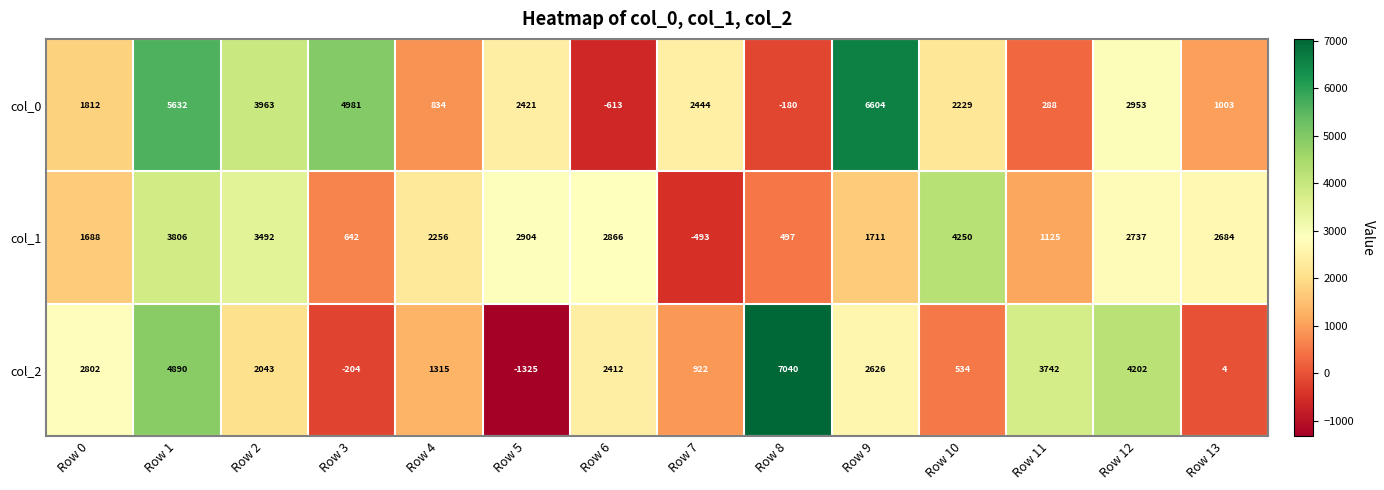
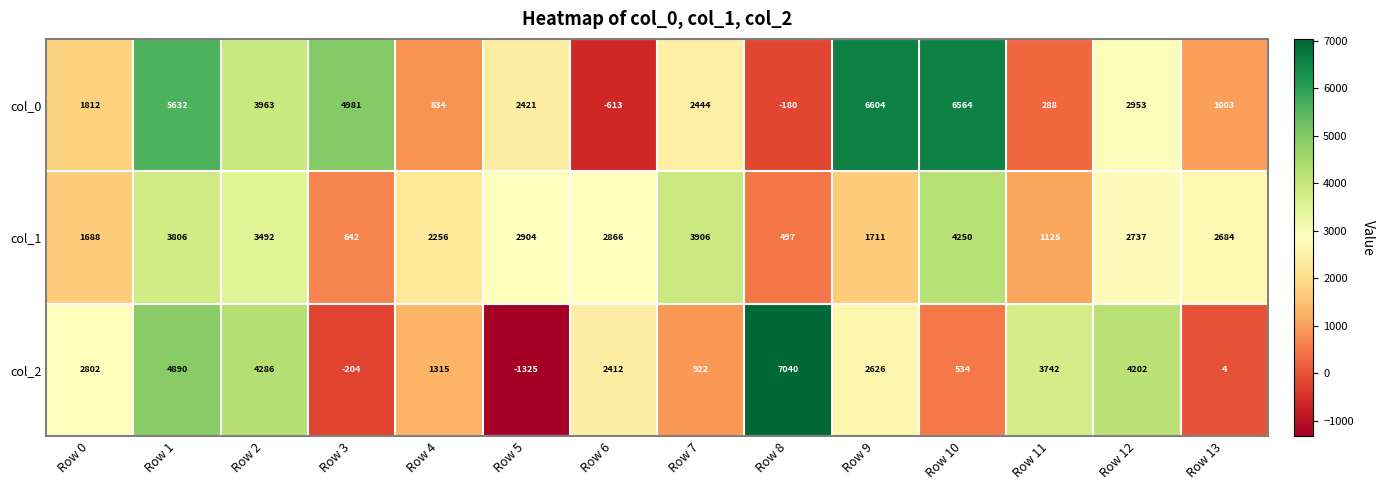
  {
    "col_0": {
      "Row 0": 1812,
      "Row 1": 5632,
      "Row 2": 3963,
      "Row 3": 4981,
      "Row 4": 834,
      "Row 5": 2421,
      "Row 6": -613,
      "Row 7": 2444,
      "Row 8": -180,
      "Row 9": 6604,
-     "Row 10": 2229,
+     "Row 10": 6564,
      "Row 11": 288,
      "Row 12": 2953,
      "Row 13": 1003
    },
    "col_1": {
      "Row 0": 1688,
      "Row 1": 3806,
      "Row 2": 3492,
      "Row 3": 642,
      "Row 4": 2256,
      "Row 5": 2904,
      "Row 6": 2866,
-     "Row 7": -493,
+     "Row 7": 3906,
      "Row 8": 497,
      "Row 9": 1711,
      "Row 10": 4250,
      "Row 11": 1125,
      "Row 12": 2737,
      "Row 13": 2684
    },
    "col_2": {
      "Row 0": 2802,
      "Row 1": 4890,
-     "Row 2": 2043,
+     "Row 2": 4286,
      "Row 3": -204,
      "Row 4": 1315,
      "Row 5": -1325,
      "Row 6": 2412,
      "Row 7": 922,
      "Row 8": 7040,
      "Row 9": 2626,
      "Row 10": 534,
      "Row 11": 3742,
      "Row 12": 4202,
      "Row 13": 4
    }
  }
